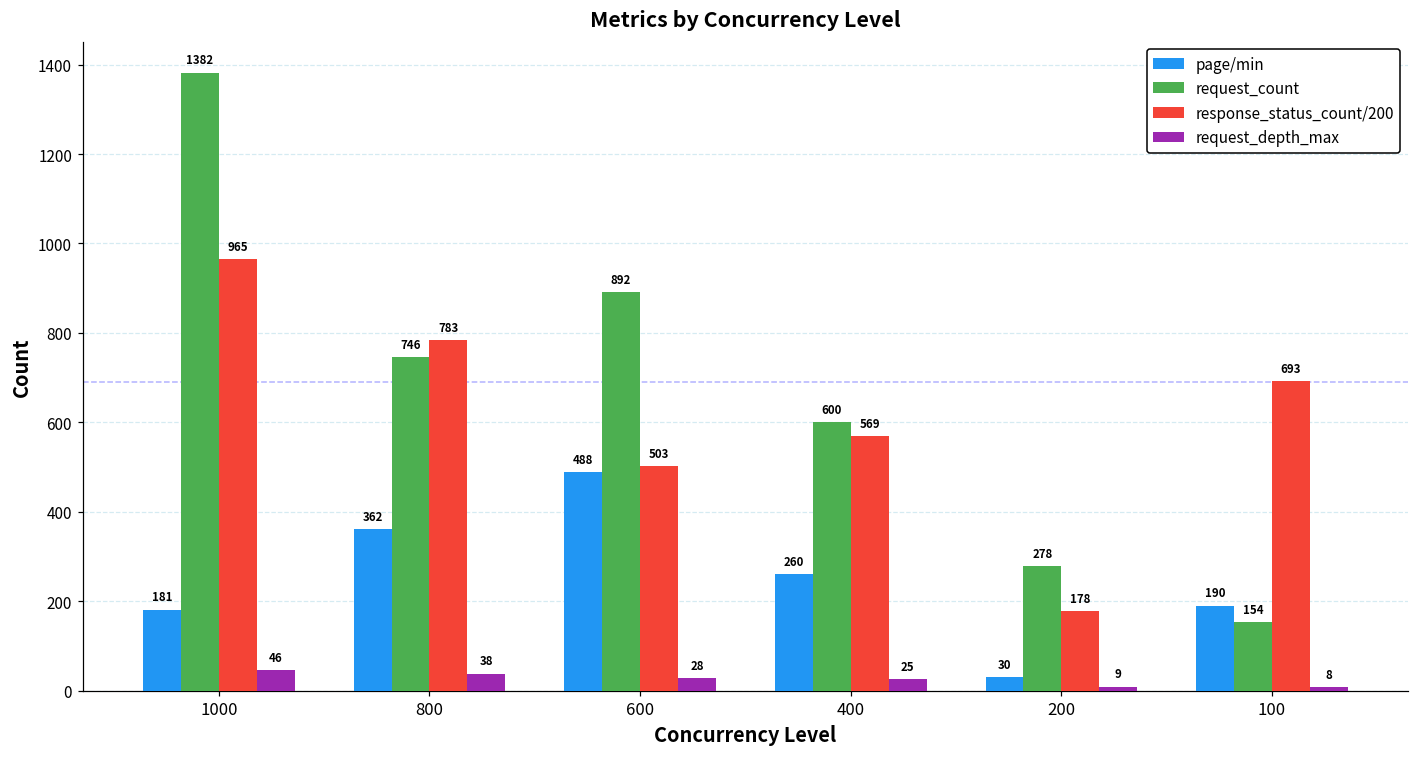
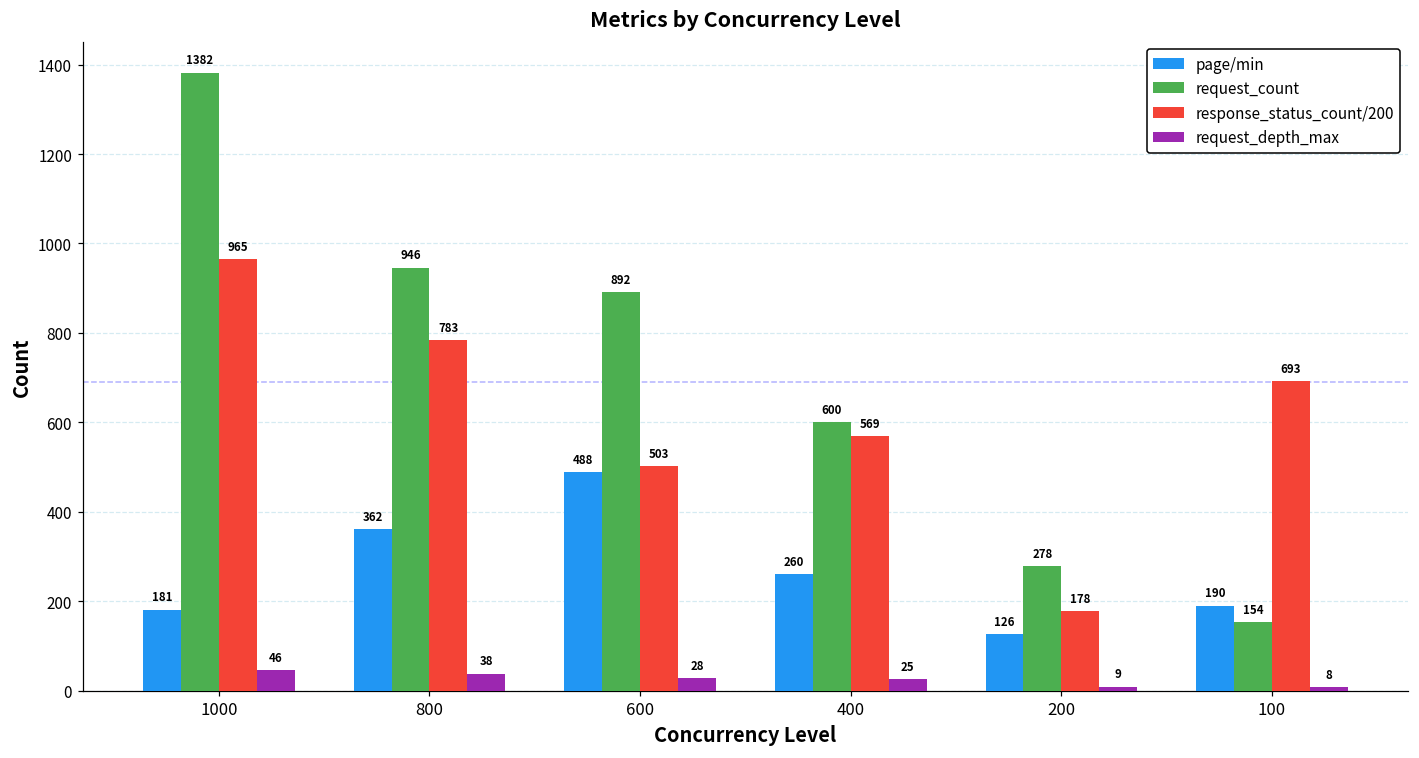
  {
    "page/min": {
      "1000": 181,
      "800": 362,
      "600": 488,
      "400": 260,
-     "200": 30,
+     "200": 126,
      "100": 190
    },
    "request_count": {
      "1000": 1382,
-     "800": 746,
+     "800": 946,
      "600": 892,
      "400": 600,
      "200": 278,
      "100": 154
    },
    "response_status_count/200": {
      "1000": 965,
      "800": 783,
      "600": 503,
      "400": 569,
      "200": 178,
      "100": 693
    },
    "request_depth_max": {
      "1000": 46,
      "800": 38,
      "600": 28,
      "400": 25,
      "200": 9,
      "100": 8
    }
  }
